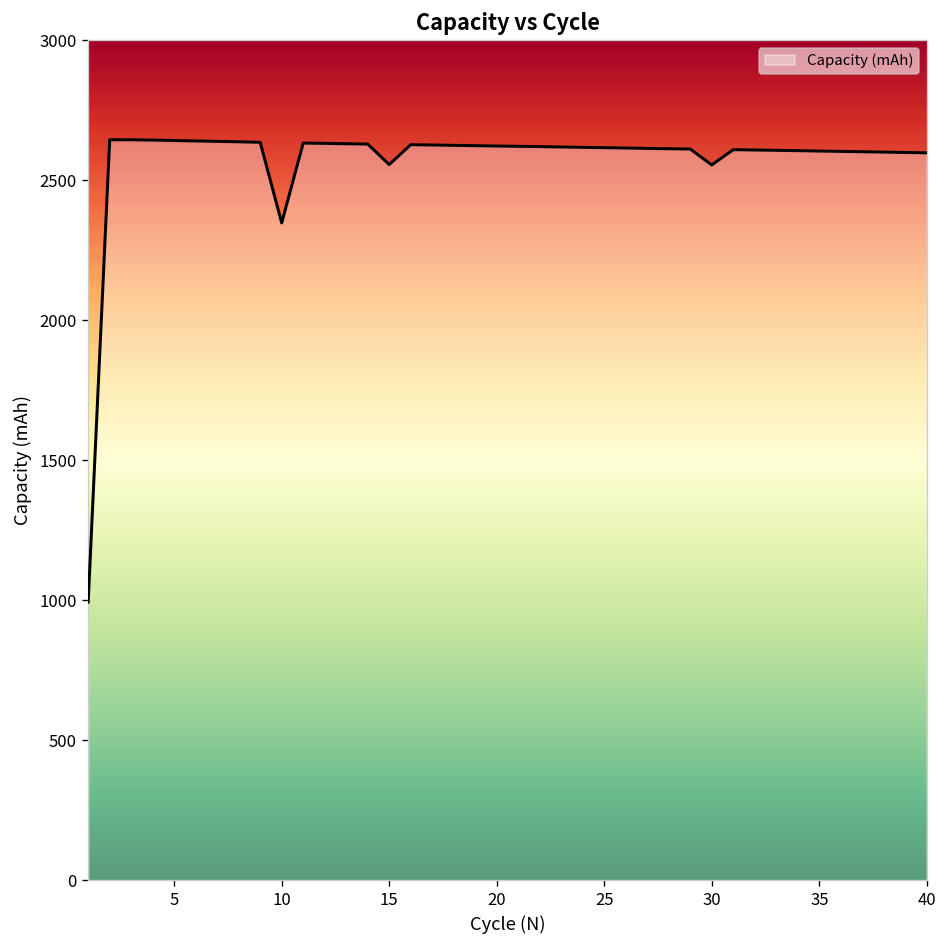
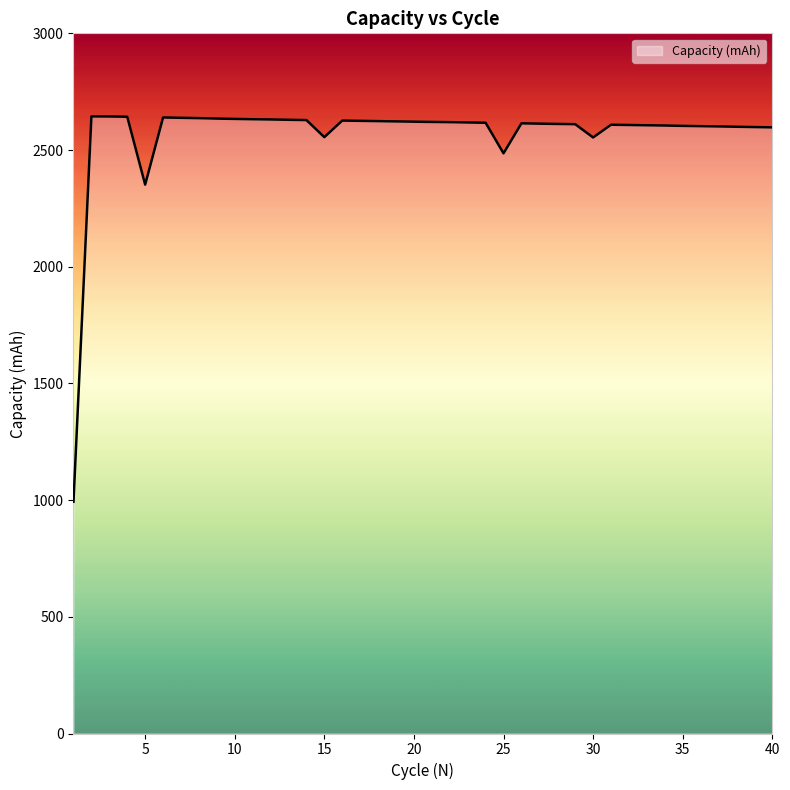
  {
-   "5": 2640,
-   "10": 2350,
+   "5": 2350,
+   "10": 2630,
    "15": 2560,
    "20": 2620,
-   "25": 2620,
+   "25": 2490,
    "30": 2550,
    "35": 2600,
    "40": 2600
  }
